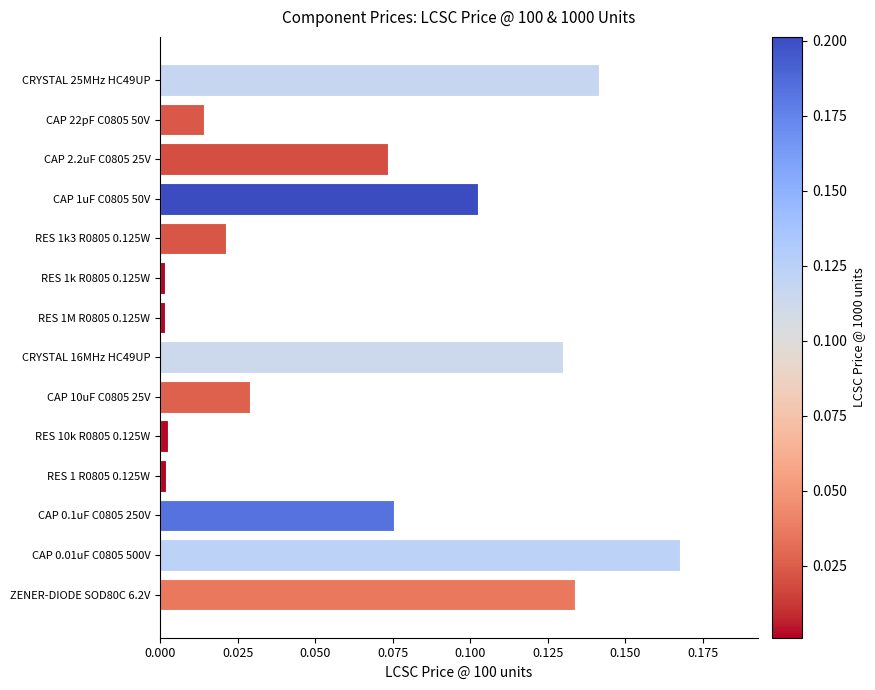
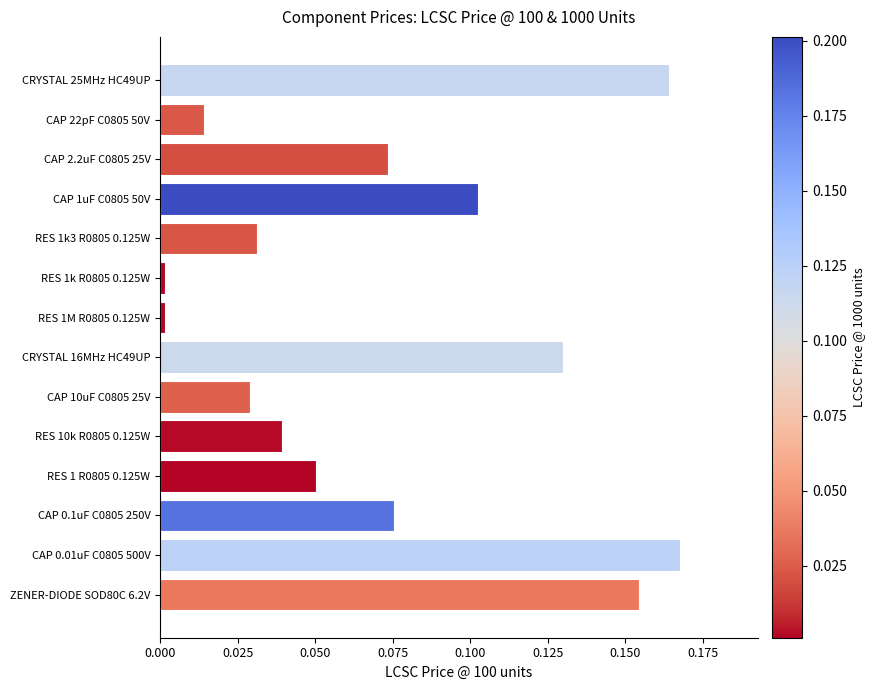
  {
-   "CRYSTAL 25MHz HC49UP": 0.141,
+   "CRYSTAL 25MHz HC49UP": 0.164,
    "CAP 22pF C0805 50V": 0.014,
    "CAP 2.2uF C0805 25V": 0.074,
    "CAP 1uF C0805 50V": 0.103,
-   "RES 1k3 R0805 0.125W": 0.021,
+   "RES 1k3 R0805 0.125W": 0.031,
    "RES 1k R0805 0.125W": 0.001,
    "RES 1M R0805 0.125W": 0.001,
    "CRYSTAL 16MHz HC49UP": 0.130,
    "CAP 10uF C0805 25V": 0.029,
-   "RES 10k R0805 0.125W": 0.002,
-   "RES 1 R0805 0.125W": 0.002,
+   "RES 10k R0805 0.125W": 0.039,
+   "RES 1 R0805 0.125W": 0.050,
    "CAP 0.1uF C0805 250V": 0.075,
    "CAP 0.01uF C0805 500V": 0.167,
-   "ZENER-DIODE SOD80C 6.2V": 0.134
+   "ZENER-DIODE SOD80C 6.2V": 0.154
  }
